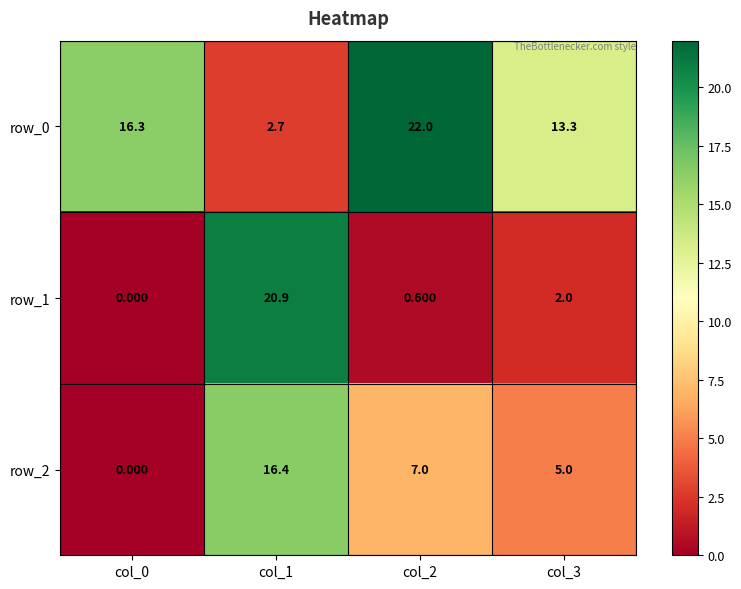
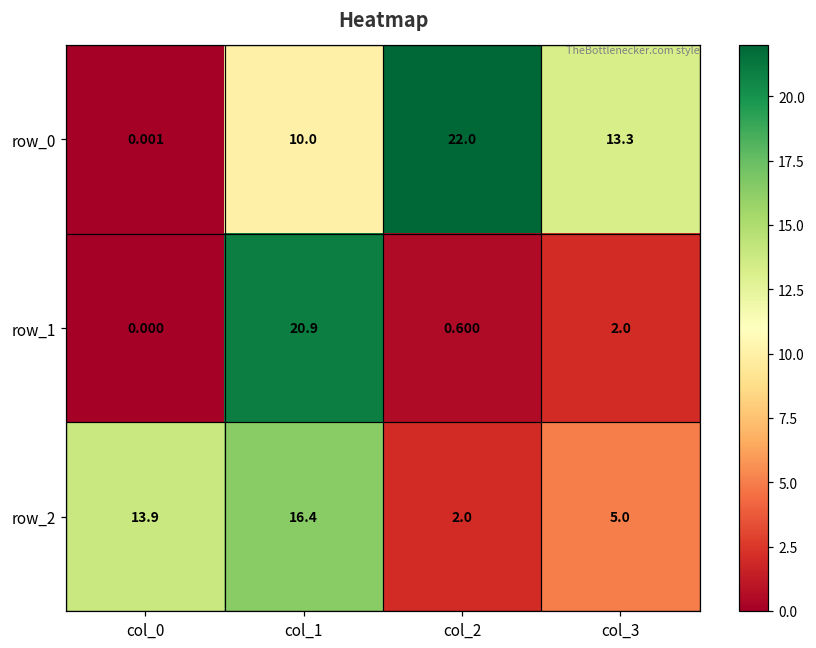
  {
    "row_0": {
-     "col_0": 16.3,
-     "col_1": 2.7,
+     "col_0": 0.001,
+     "col_1": 10.0,
      "col_2": 22.0
    },
    "row_1": {
      "col_0": 0.000,
      "col_1": 20.9,
      "col_2": 0.600,
      "col_3": 2.0
    },
    "row_2": {
-     "col_0": 0.000,
+     "col_0": 13.9,
      "col_1": 16.4,
-     "col_2": 7.0,
+     "col_2": 2.0,
      "col_3": 5.0
    }
  }
